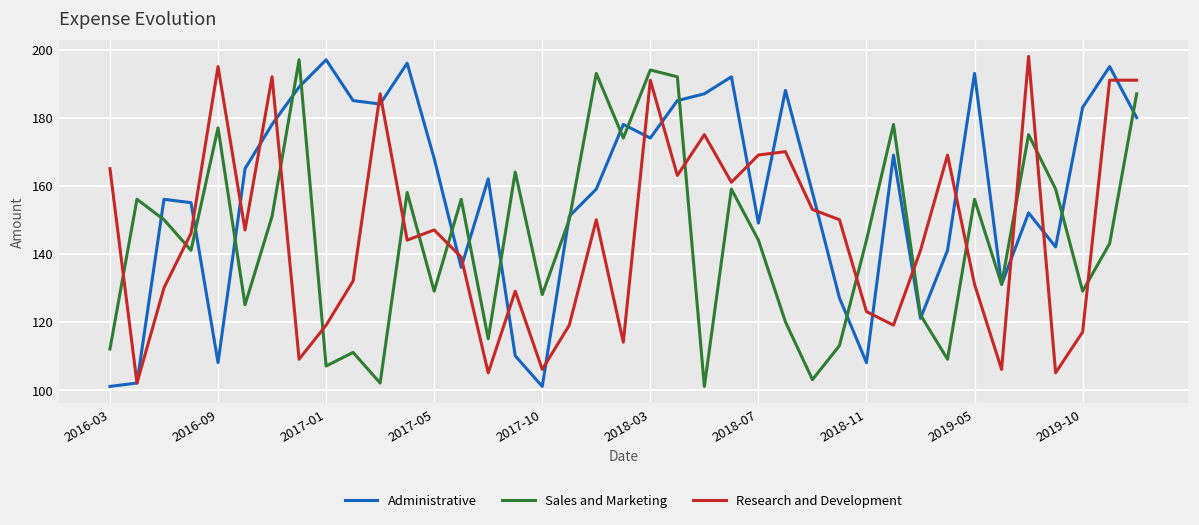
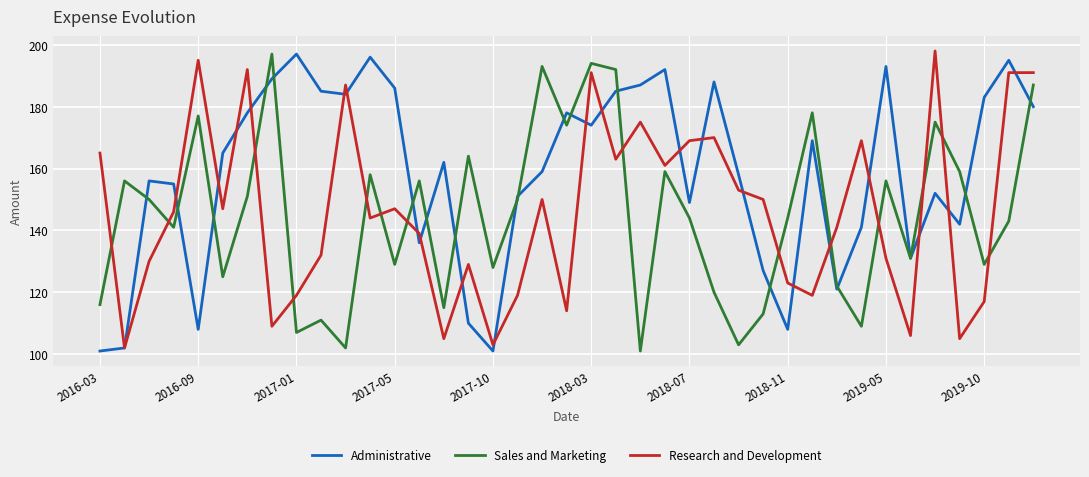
  {
    "Administrative": {
      "2016-03": 101,
      "2016-09": 108,
      "2017-01": 197,
-     "2017-05": 168,
+     "2017-05": 186,
      "2017-10": 101,
      "2018-03": 174,
      "2018-07": 149,
      "2018-11": 108,
      "2019-05": 193,
      "2019-10": 183
    },
    "Sales and Marketing": {
-     "2016-03": 112,
+     "2016-03": 116,
      "2016-09": 177,
      "2017-01": 107,
      "2017-05": 129,
      "2017-10": 128,
      "2018-03": 194,
      "2018-07": 144,
      "2018-11": 144,
      "2019-05": 156,
      "2019-10": 129
    },
    "Research and Development": {
      "2016-03": 165,
      "2016-09": 195,
      "2017-01": 119,
      "2017-05": 147,
-     "2017-10": 106,
+     "2017-10": 103,
      "2018-03": 191,
      "2018-07": 169,
      "2018-11": 123,
      "2019-05": 131,
      "2019-10": 117
    }
  }
